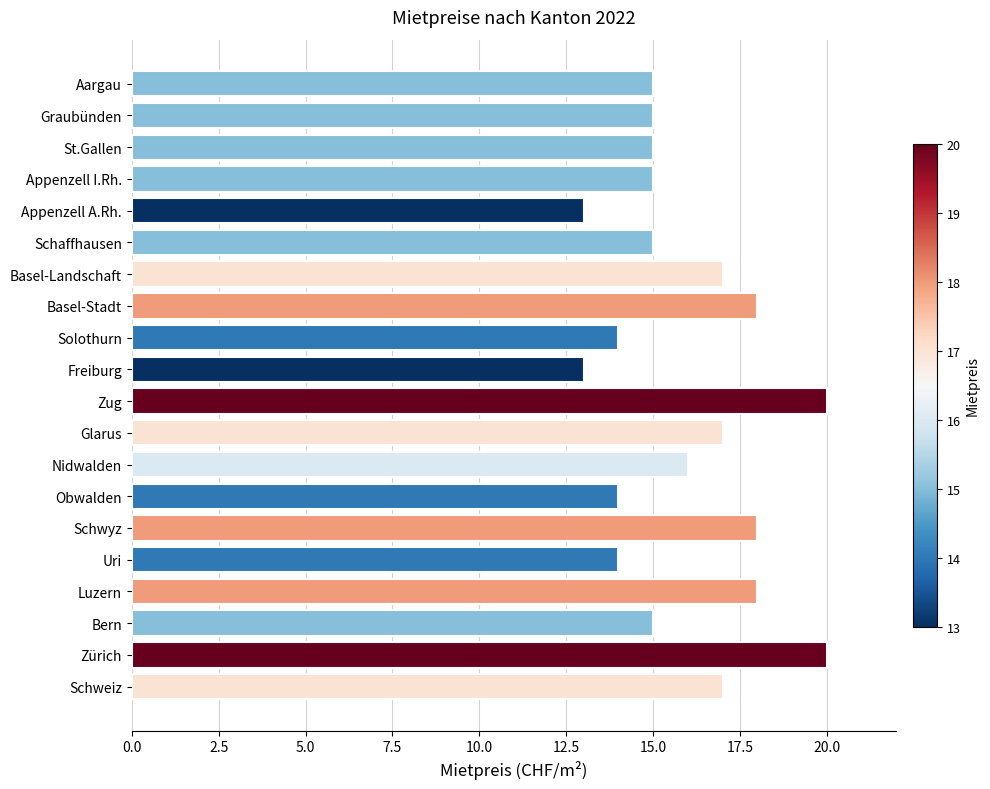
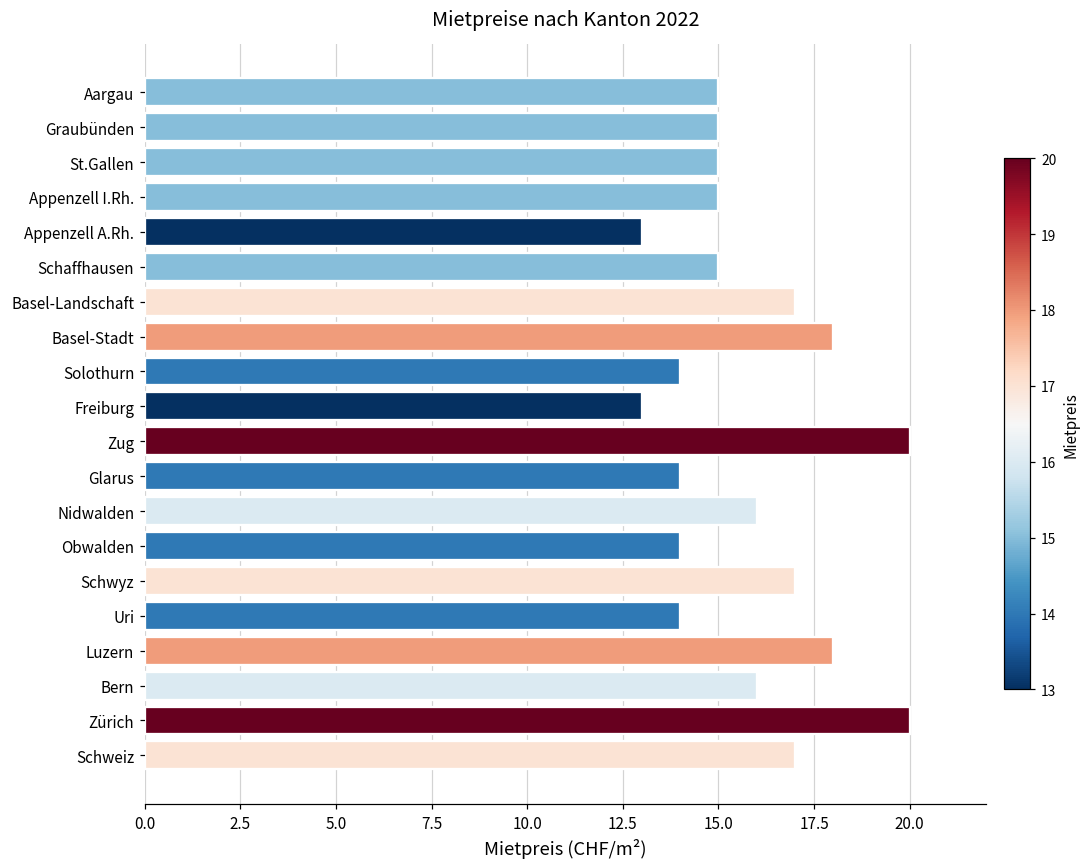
  {
    "Aargau": 15,
    "Graubünden": 15,
    "St.Gallen": 15,
    "Appenzell I.Rh.": 15,
    "Appenzell A.Rh.": 13,
    "Schaffhausen": 15,
    "Basel-Landschaft": 17,
    "Basel-Stadt": 18,
    "Solothurn": 14,
    "Freiburg": 13,
    "Zug": 20,
-   "Glarus": 17,
+   "Glarus": 14,
    "Nidwalden": 16,
    "Obwalden": 14,
-   "Schwyz": 18,
+   "Schwyz": 17,
    "Uri": 14,
    "Luzern": 18,
-   "Bern": 15,
+   "Bern": 16,
    "Zürich": 20,
    "Schweiz": 17
  }
